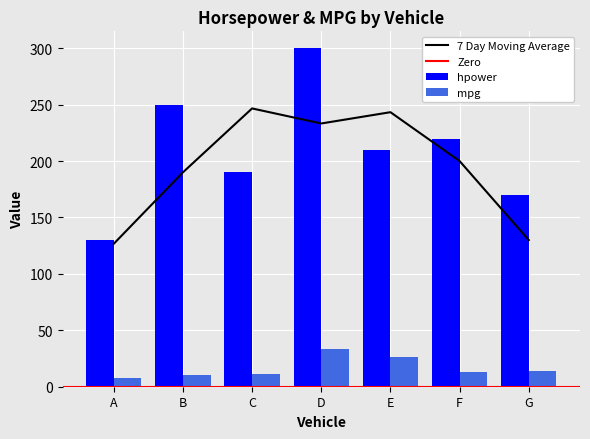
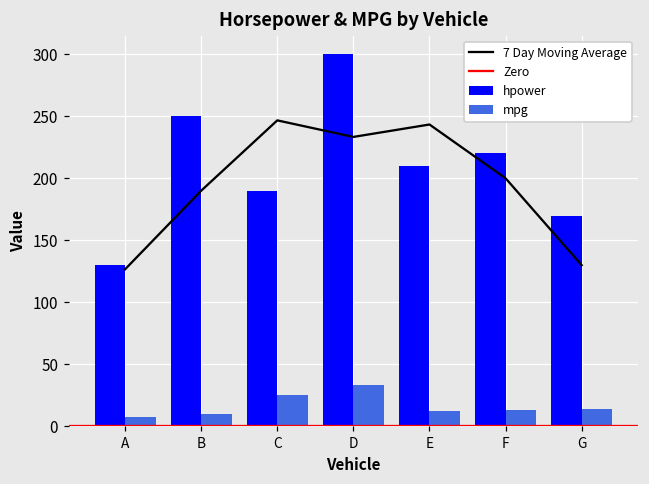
  {
    "hpower": {
      "A": 130,
      "B": 250,
      "C": 190,
      "D": 300,
      "E": 210,
      "F": 220,
      "G": 170
    },
    "7 Day Moving Average": {
      "A": 127,
      "B": 190,
      "C": 247,
      "D": 233,
      "E": 243,
      "F": 200,
      "G": 130
    },
    "mpg": {
      "A": 8,
      "B": 10,
-     "C": 11,
+     "C": 26,
      "D": 34,
-     "E": 26,
+     "E": 12,
      "F": 13,
      "G": 14
    }
  }
